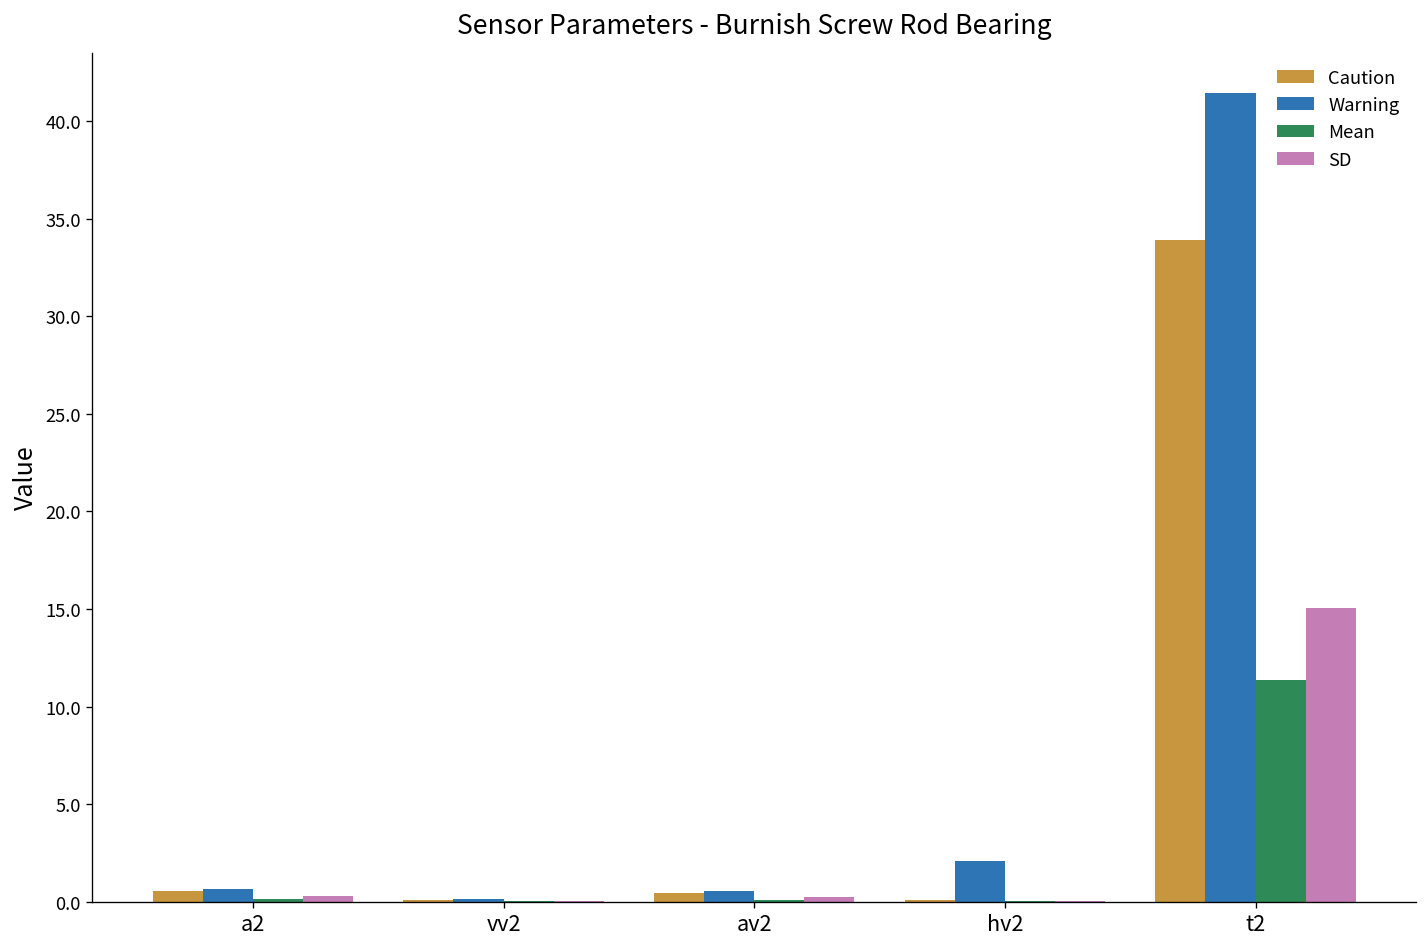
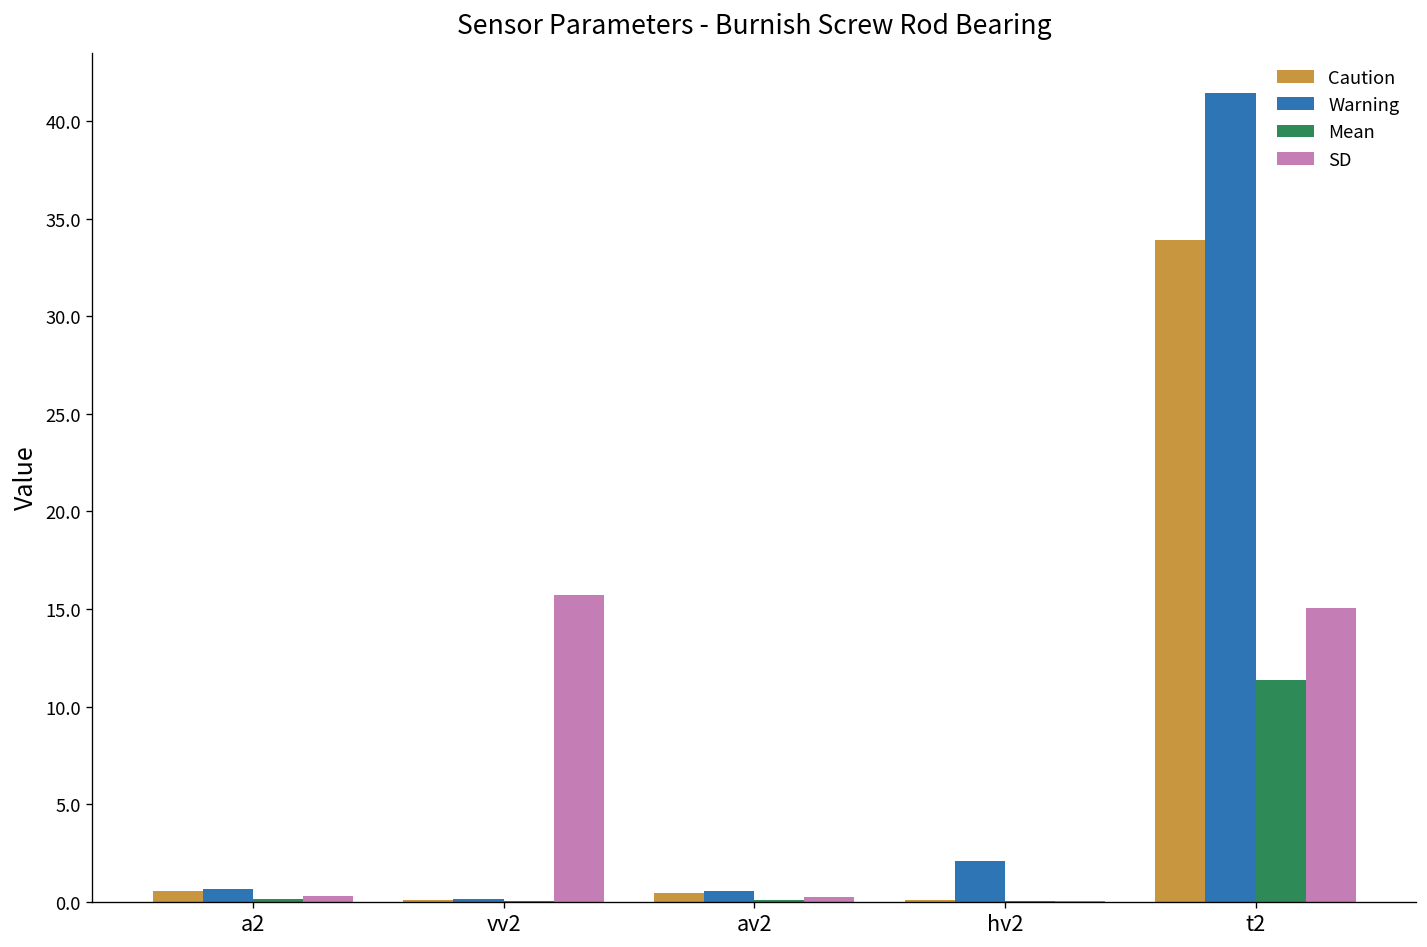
  {
    "Caution": {
      "a2": 0.5,
      "av2": 0.4,
      "t2": 33.9
    },
    "Warning": {
      "a2": 0.7,
      "av2": 0.6,
      "hv2": 2.1,
      "t2": 41.4
    },
    "Mean": {
      "t2": 11.4
    },
    "SD": {
      "a2": 0.3,
-     "vv2": 0.1,
+     "vv2": 15.7,
      "av2": 0.2,
      "t2": 15.0
    }
  }
